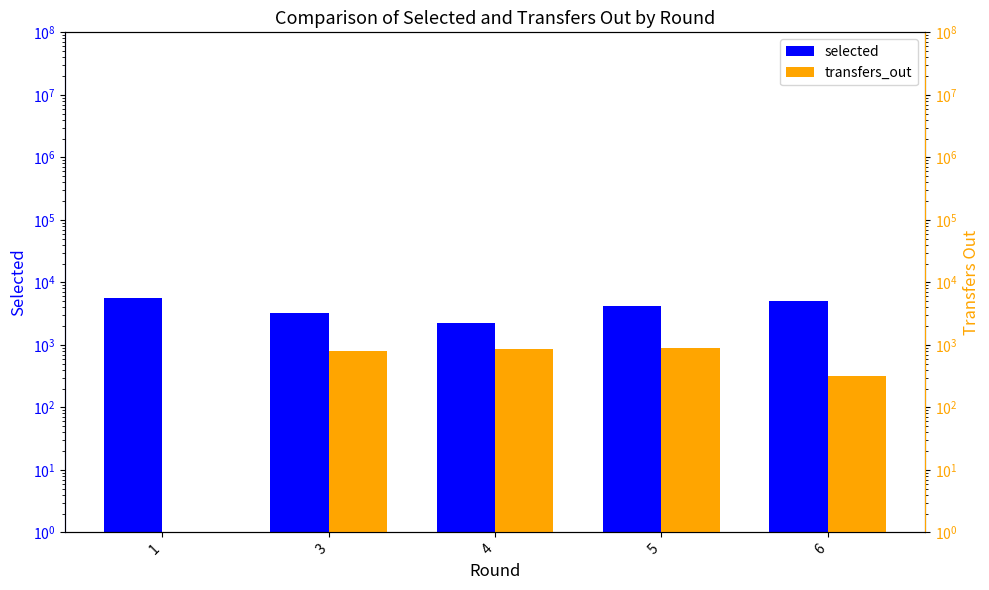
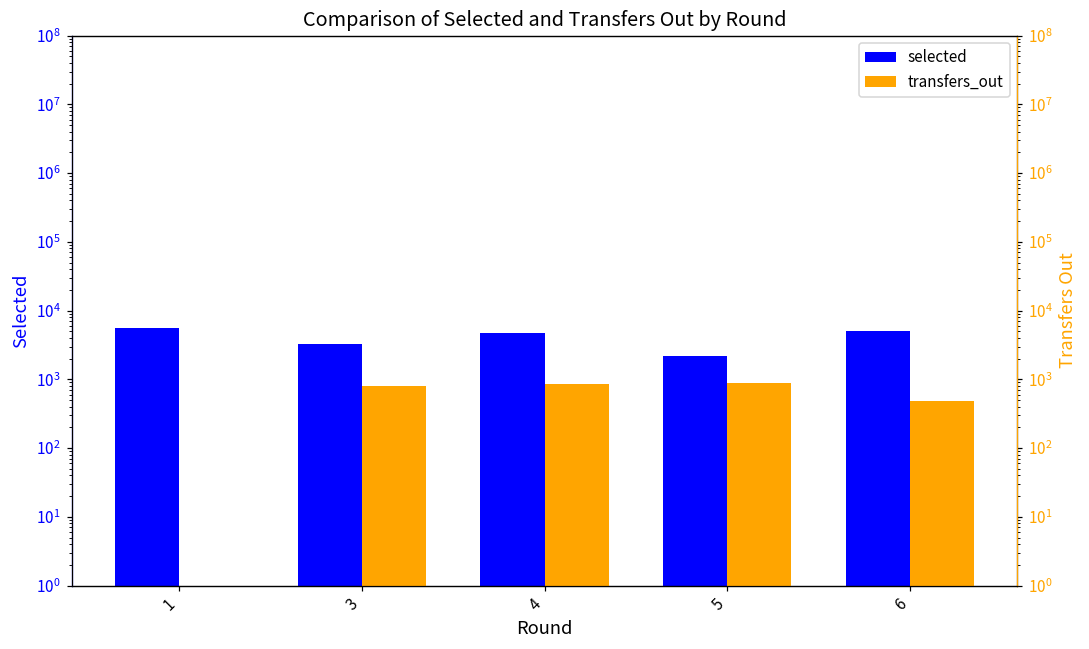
  {
    "selected": {
      "1": 6000,
      "3": 3000,
-     "4": 2200,
-     "5": 4000,
+     "4": 5000,
+     "5": 2200,
      "6": 5000
    },
    "transfers_out": {
      "3": 800,
      "4": 800,
      "5": 900,
-     "6": 300
+     "6": 500
    }
  }
